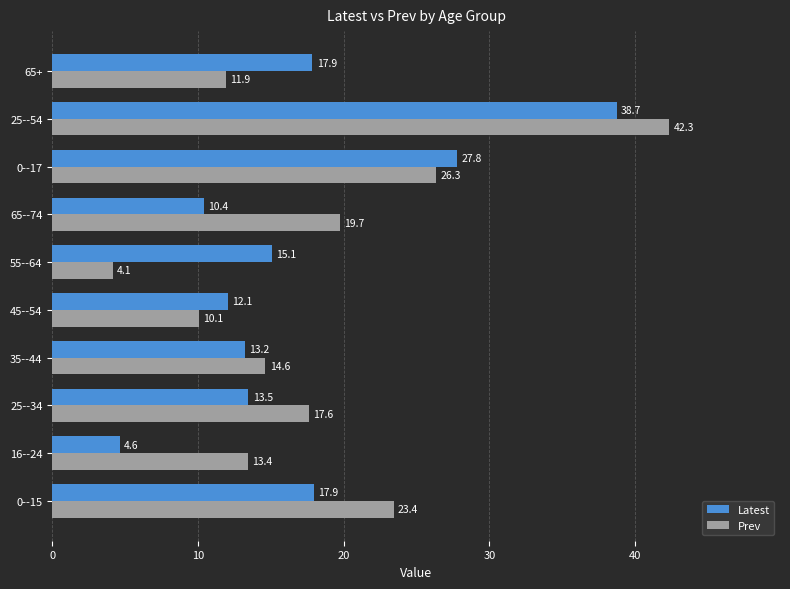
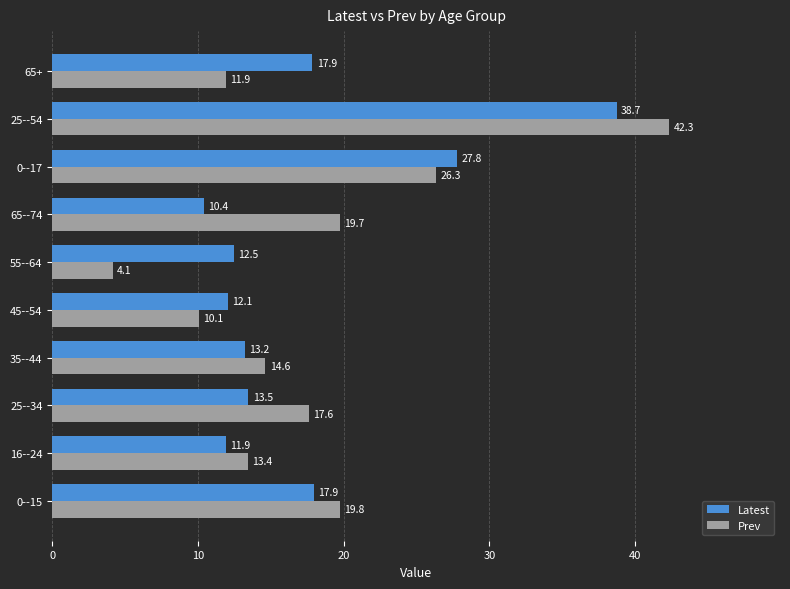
  {
    "Latest": {
      "65+": 17.9,
      "25--54": 38.7,
      "0--17": 27.8,
      "65--74": 10.4,
-     "55--64": 15.1,
+     "55--64": 12.5,
      "45--54": 12.1,
      "35--44": 13.2,
      "25--34": 13.5,
-     "16--24": 4.6,
+     "16--24": 11.9,
      "0--15": 17.9
    },
    "Prev": {
      "65+": 11.9,
      "25--54": 42.3,
      "0--17": 26.3,
      "65--74": 19.7,
      "55--64": 4.1,
      "45--54": 10.1,
      "35--44": 14.6,
      "25--34": 17.6,
      "16--24": 13.4,
-     "0--15": 23.4
+     "0--15": 19.8
    }
  }
